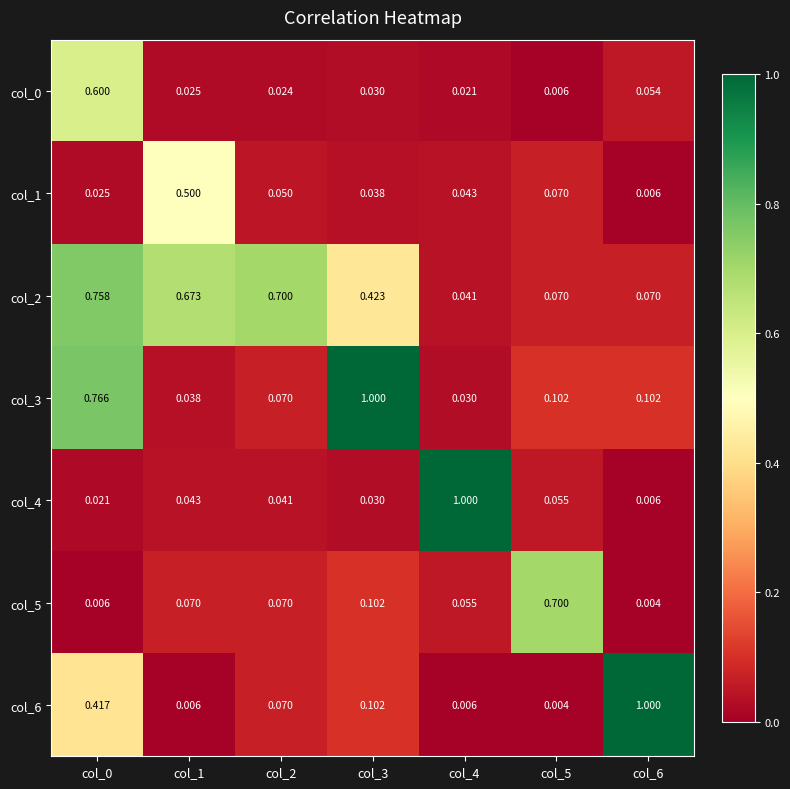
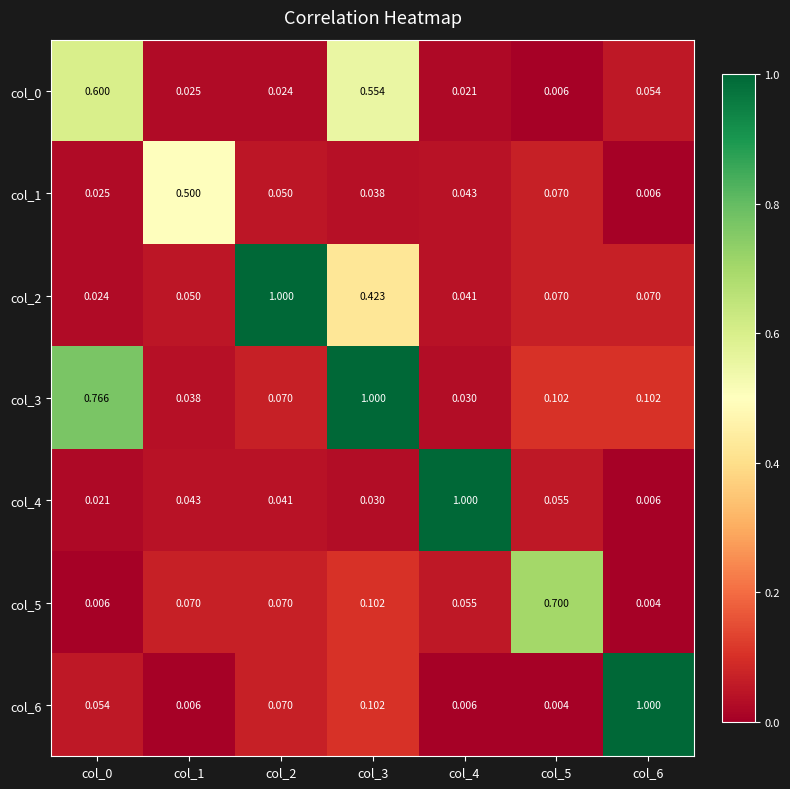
  {
    "col_0": {
      "col_0": 0.600,
      "col_1": 0.025,
      "col_2": 0.024,
-     "col_3": 0.030,
+     "col_3": 0.554,
      "col_4": 0.021,
      "col_5": 0.006,
      "col_6": 0.054
    },
    "col_1": {
      "col_0": 0.025,
      "col_1": 0.500,
      "col_2": 0.050,
      "col_3": 0.038,
      "col_4": 0.043,
      "col_5": 0.070,
      "col_6": 0.006
    },
    "col_2": {
-     "col_0": 0.758,
-     "col_1": 0.673,
-     "col_2": 0.700,
+     "col_0": 0.024,
+     "col_1": 0.050,
+     "col_2": 1.000,
      "col_3": 0.423,
      "col_4": 0.041,
      "col_5": 0.070,
      "col_6": 0.070
    },
    "col_3": {
      "col_0": 0.766,
      "col_1": 0.038,
      "col_2": 0.070,
      "col_3": 1.000,
      "col_4": 0.030,
      "col_5": 0.102,
      "col_6": 0.102
    },
    "col_4": {
      "col_0": 0.021,
      "col_1": 0.043,
      "col_2": 0.041,
      "col_3": 0.030,
      "col_4": 1.000,
      "col_5": 0.055,
      "col_6": 0.006
    },
    "col_5": {
      "col_0": 0.006,
      "col_1": 0.070,
      "col_2": 0.070,
      "col_3": 0.102,
      "col_4": 0.055,
      "col_5": 0.700,
      "col_6": 0.004
    },
    "col_6": {
-     "col_0": 0.417,
+     "col_0": 0.054,
      "col_1": 0.006,
      "col_2": 0.070,
      "col_3": 0.102,
      "col_4": 0.006,
      "col_5": 0.004,
      "col_6": 1.000
    }
  }
